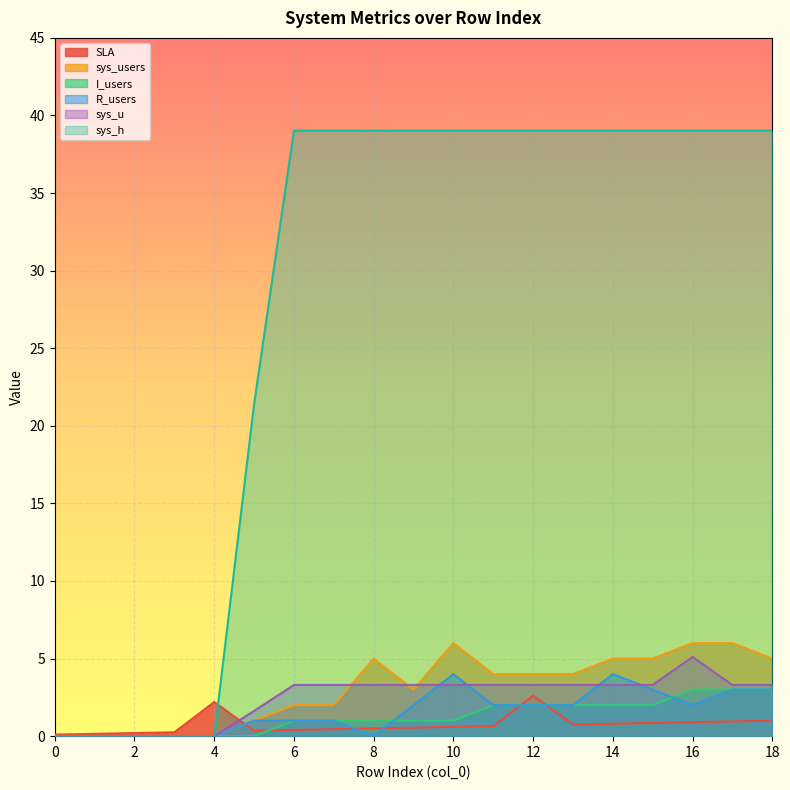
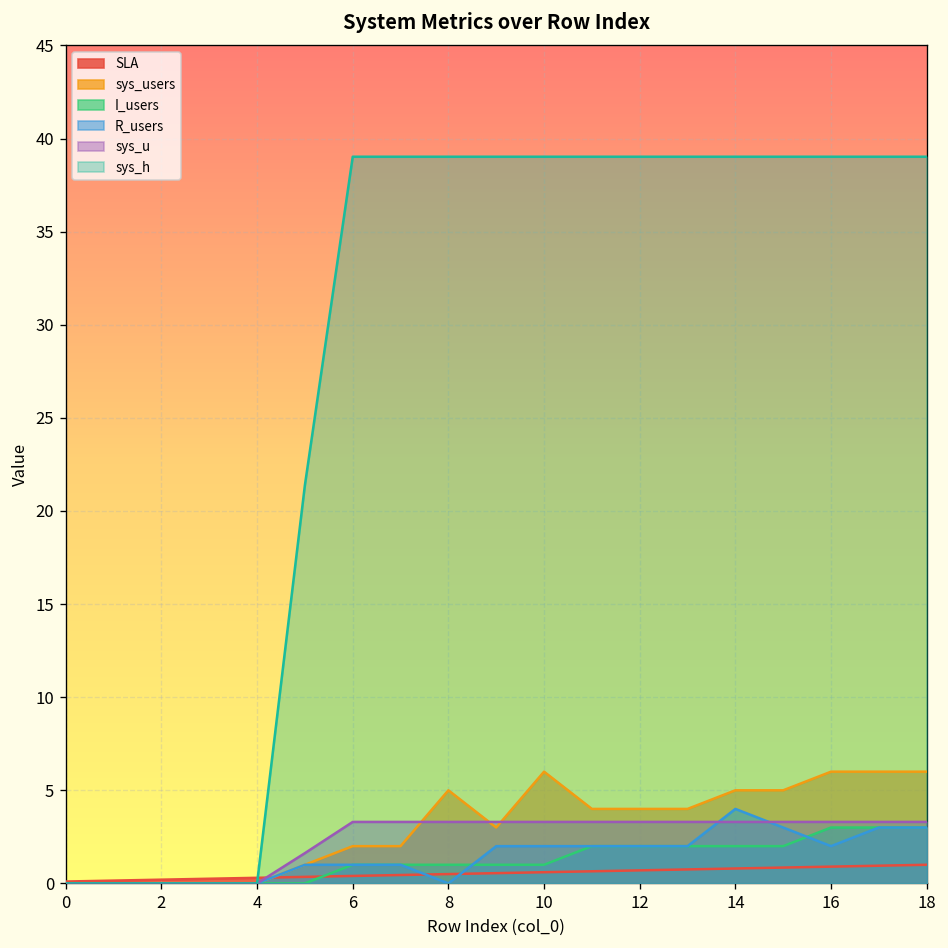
  {
    "SLA": {
      "2": 0.2,
-     "4": 2.2,
+     "4": 0.3,
      "6": 0.4,
      "8": 0.5,
      "10": 0.6,
-     "12": 2.6,
+     "12": 0.7,
      "14": 0.8,
      "16": 0.9,
      "18": 1.0
    },
    "sys_users": {
      "6": 2,
      "8": 5,
      "10": 6,
      "12": 4,
      "14": 5,
      "16": 6,
-     "18": 5
+     "18": 6
    },
    "R_users": {
      "8": 0,
-     "10": 4,
+     "10": 2,
      "14": 4,
      "16": 2
    },
    "sys_u": {
      "6": 3.3,
      "8": 3.3,
      "10": 3.3,
      "12": 3.3,
      "14": 3.3,
-     "16": 5.1,
+     "16": 3.3,
      "18": 3.3
    }
  }
